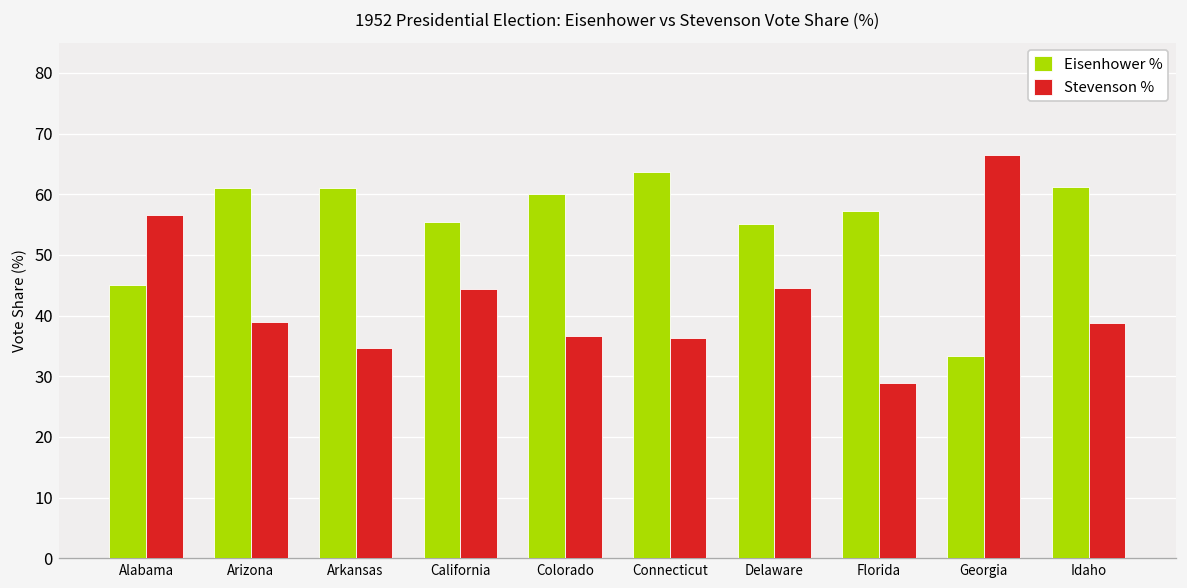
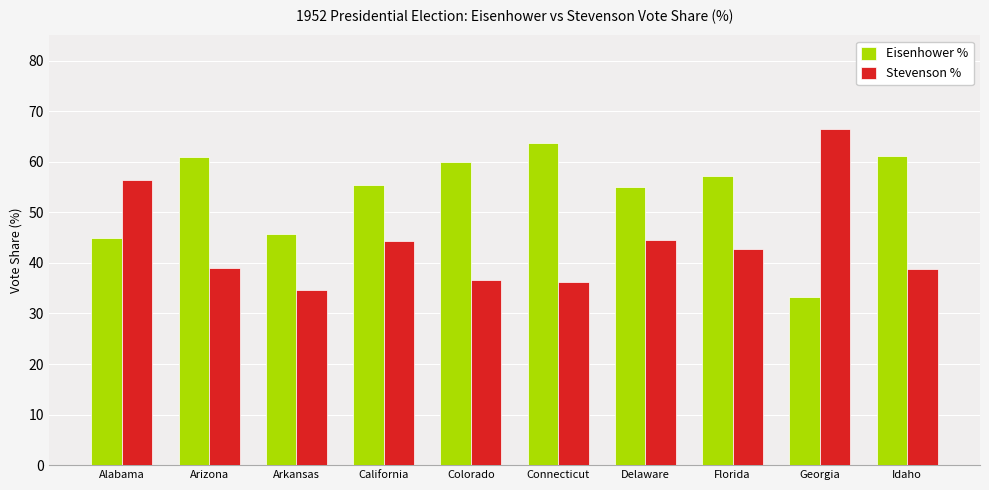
  {
    "Eisenhower %": {
      "Alabama": 45,
      "Arizona": 61,
-     "Arkansas": 61,
+     "Arkansas": 46,
      "California": 55,
      "Colorado": 60,
      "Connecticut": 64,
      "Delaware": 55,
      "Florida": 57,
      "Georgia": 33,
      "Idaho": 61
    },
    "Stevenson %": {
      "Alabama": 57,
      "Arizona": 39,
      "Arkansas": 35,
      "California": 44,
      "Colorado": 37,
      "Connecticut": 36,
      "Delaware": 45,
-     "Florida": 29,
+     "Florida": 43,
      "Georgia": 66,
      "Idaho": 39
    }
  }
